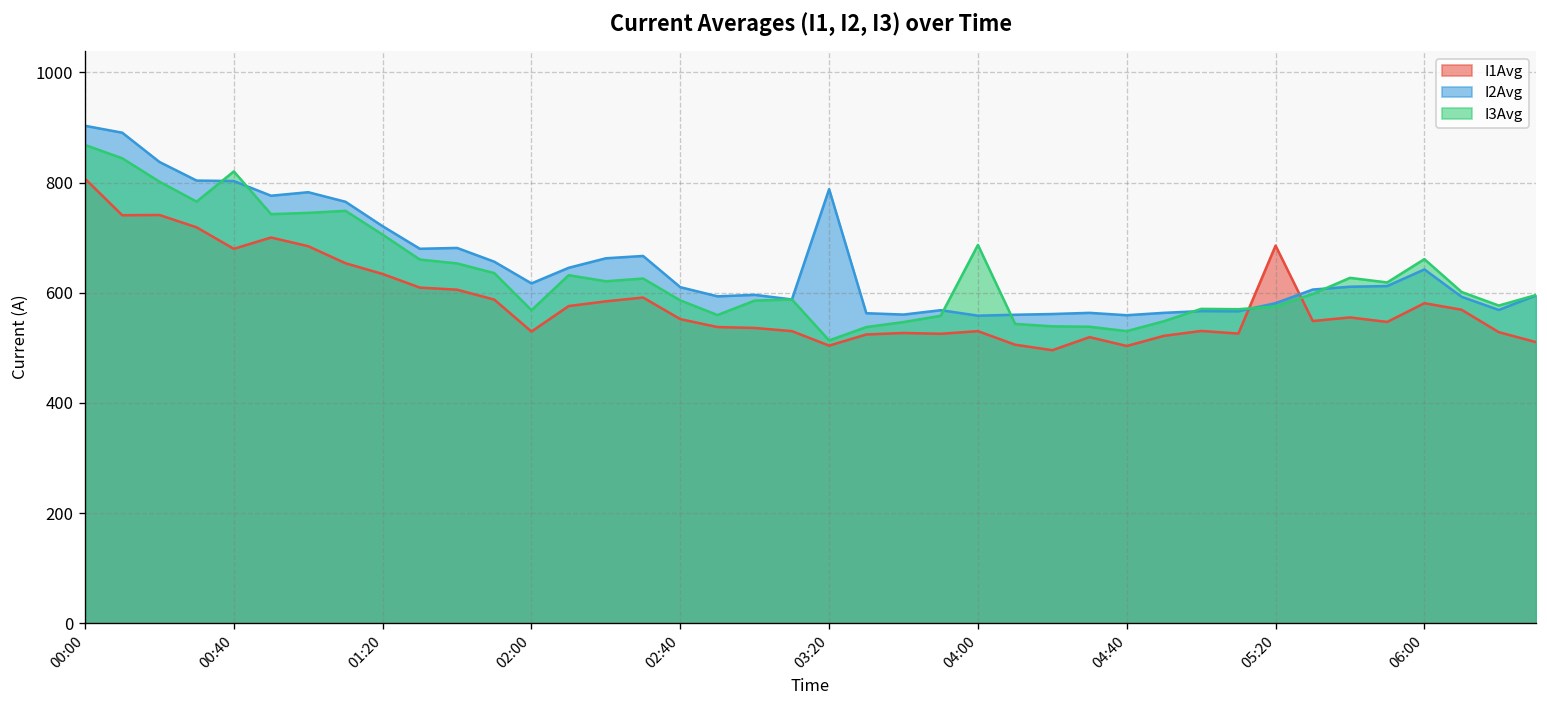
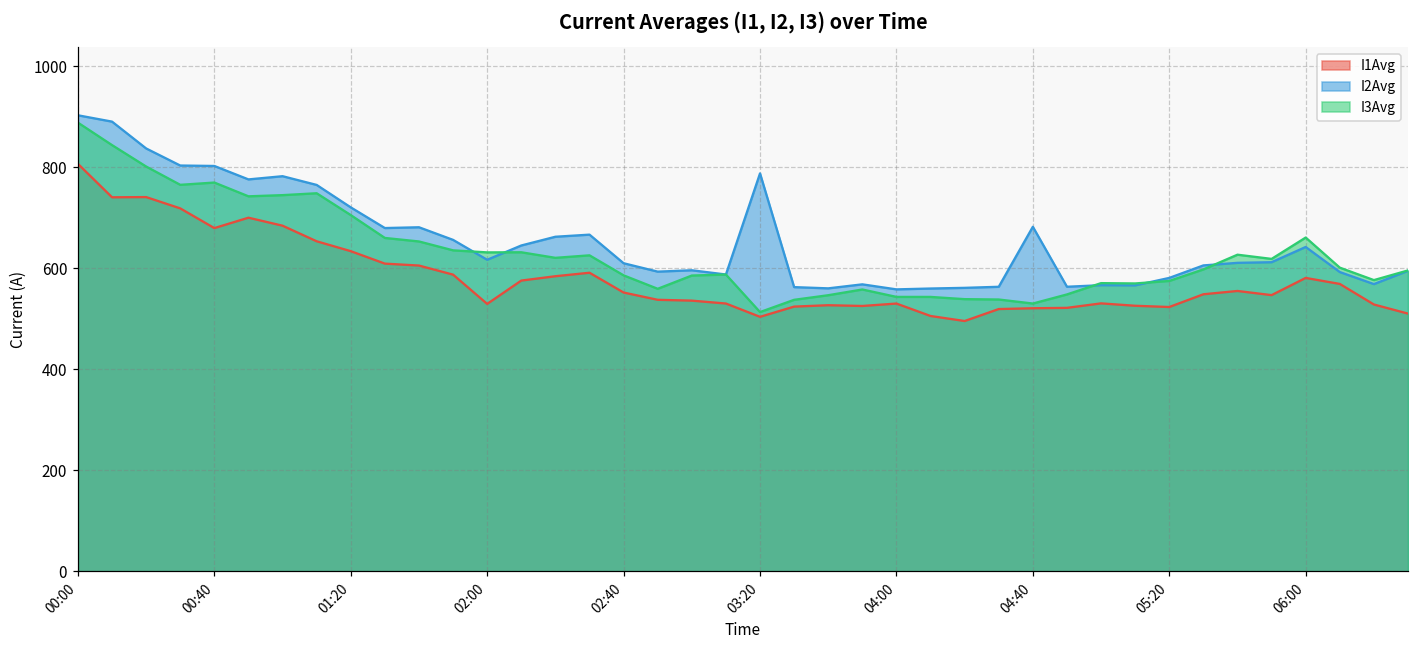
  {
    "I1Avg": {
      "00:00": 810,
      "00:40": 680,
      "01:20": 630,
      "02:00": 530,
      "02:40": 550,
      "03:20": 500,
      "04:00": 530,
-     "04:40": 500,
-     "05:20": 690,
+     "04:40": 520,
+     "05:20": 520,
      "06:00": 580
    },
    "I2Avg": {
      "00:00": 900,
      "00:40": 800,
      "01:20": 720,
      "02:00": 620,
      "02:40": 610,
      "03:20": 790,
      "04:00": 560,
-     "04:40": 560,
+     "04:40": 680,
      "05:20": 580,
      "06:00": 640
    },
    "I3Avg": {
-     "00:00": 870,
-     "00:40": 820,
+     "00:00": 890,
+     "00:40": 770,
      "01:20": 710,
-     "02:00": 570,
+     "02:00": 630,
      "02:40": 590,
      "03:20": 510,
-     "04:00": 690,
+     "04:00": 540,
      "04:40": 530,
      "05:20": 580,
      "06:00": 660
    }
  }
